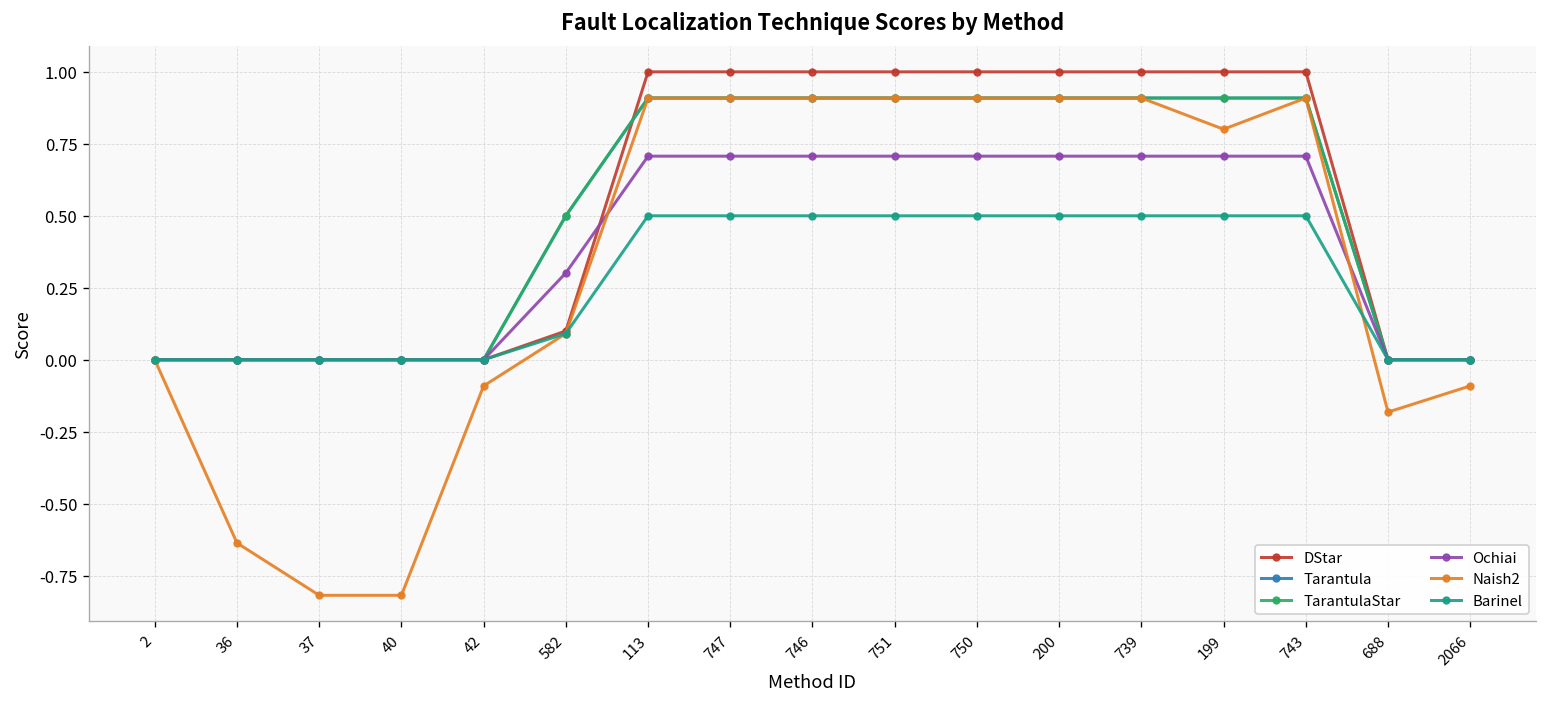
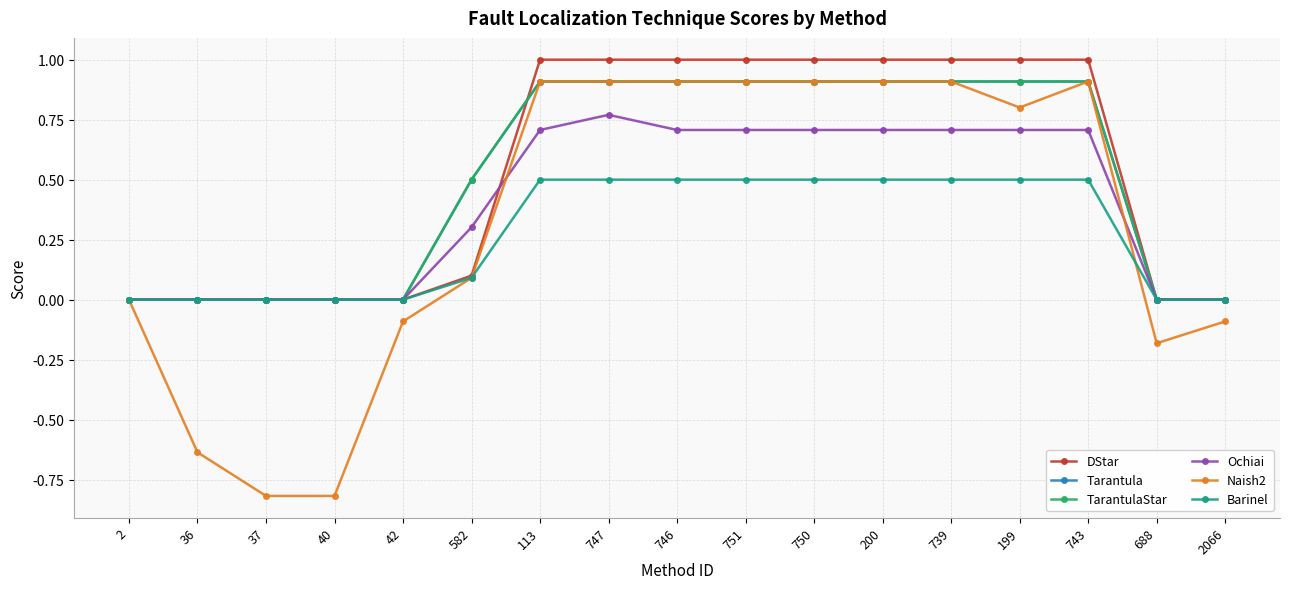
  {
    "DStar": {
      "113": 1.00,
      "747": 1.00,
      "746": 1.00,
      "751": 1.00,
      "750": 1.00,
      "200": 1.00,
      "739": 1.00,
      "199": 1.00,
      "743": 1.00
    },
    "Ochiai": {
      "582": 0.30,
      "113": 0.71,
-     "747": 0.71,
+     "747": 0.77,
      "746": 0.71,
      "751": 0.71,
      "750": 0.71,
      "200": 0.71,
      "739": 0.71,
      "199": 0.71,
      "743": 0.71
    },
    "Naish2": {
      "36": -0.64,
      "37": -0.82,
      "40": -0.82,
      "42": -0.09,
      "199": 0.80,
      "688": -0.18,
      "2066": -0.09
    }
  }
